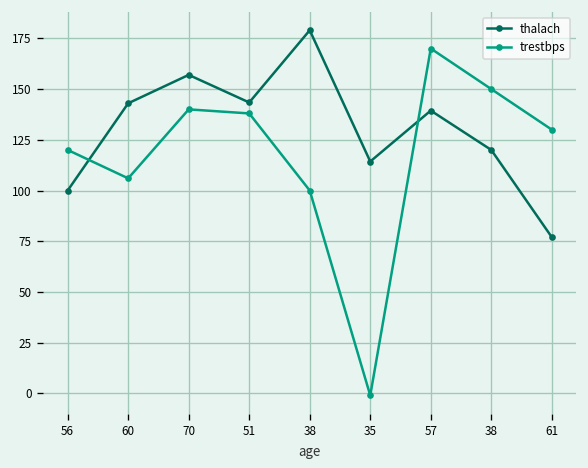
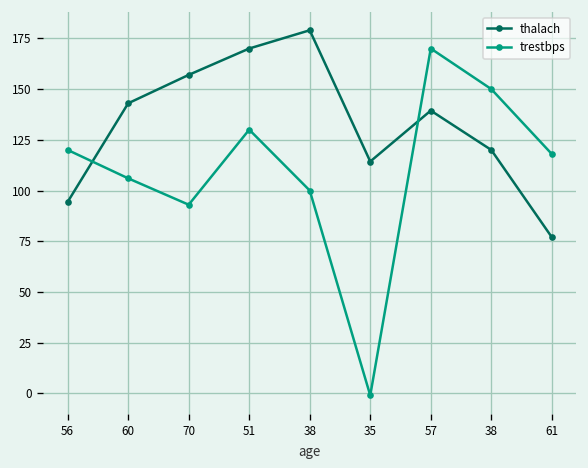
  {
    "thalach": {
-     "56": 100,
+     "56": 94,
      "60": 143,
      "70": 157,
-     "51": 143,
+     "51": 170,
      "35": 114,
      "57": 139,
      "61": 77
    },
    "trestbps": {
      "56": 120,
      "60": 106,
-     "70": 140,
-     "51": 138,
+     "70": 93,
+     "51": 130,
      "35": -1,
      "57": 170,
-     "61": 130
+     "61": 118
    }
  }
